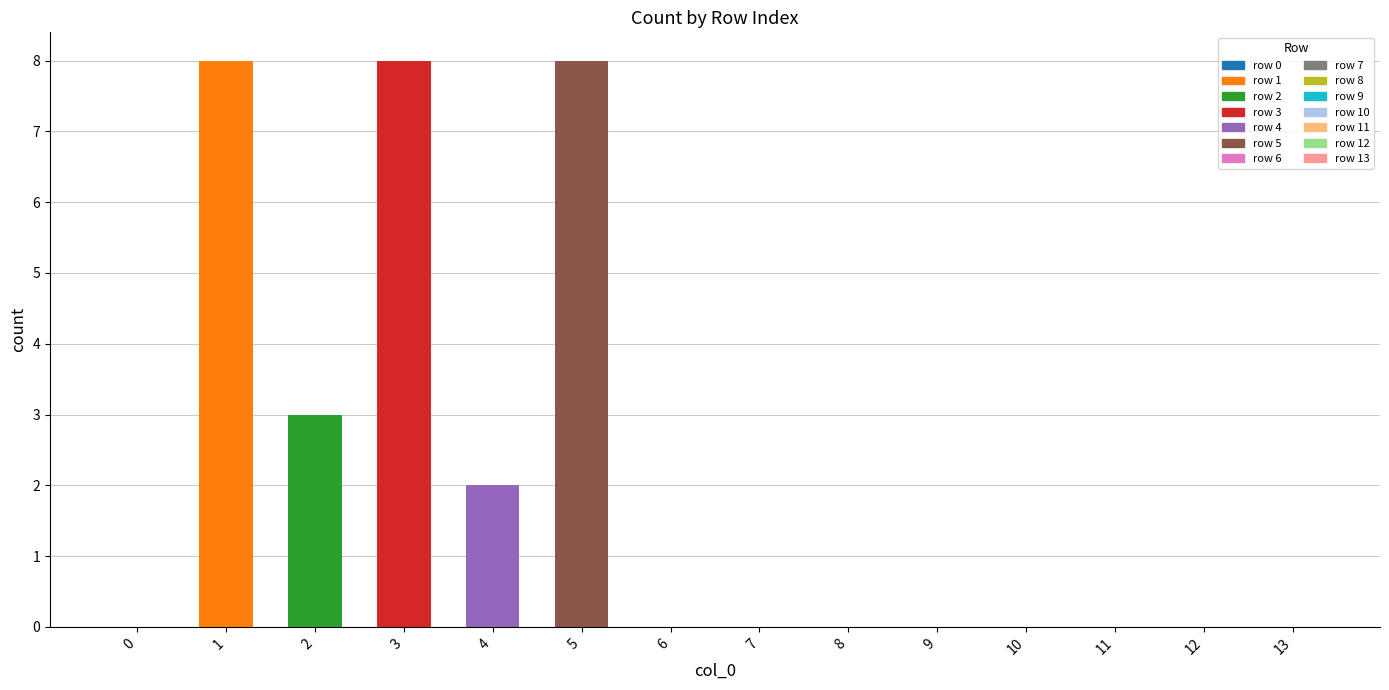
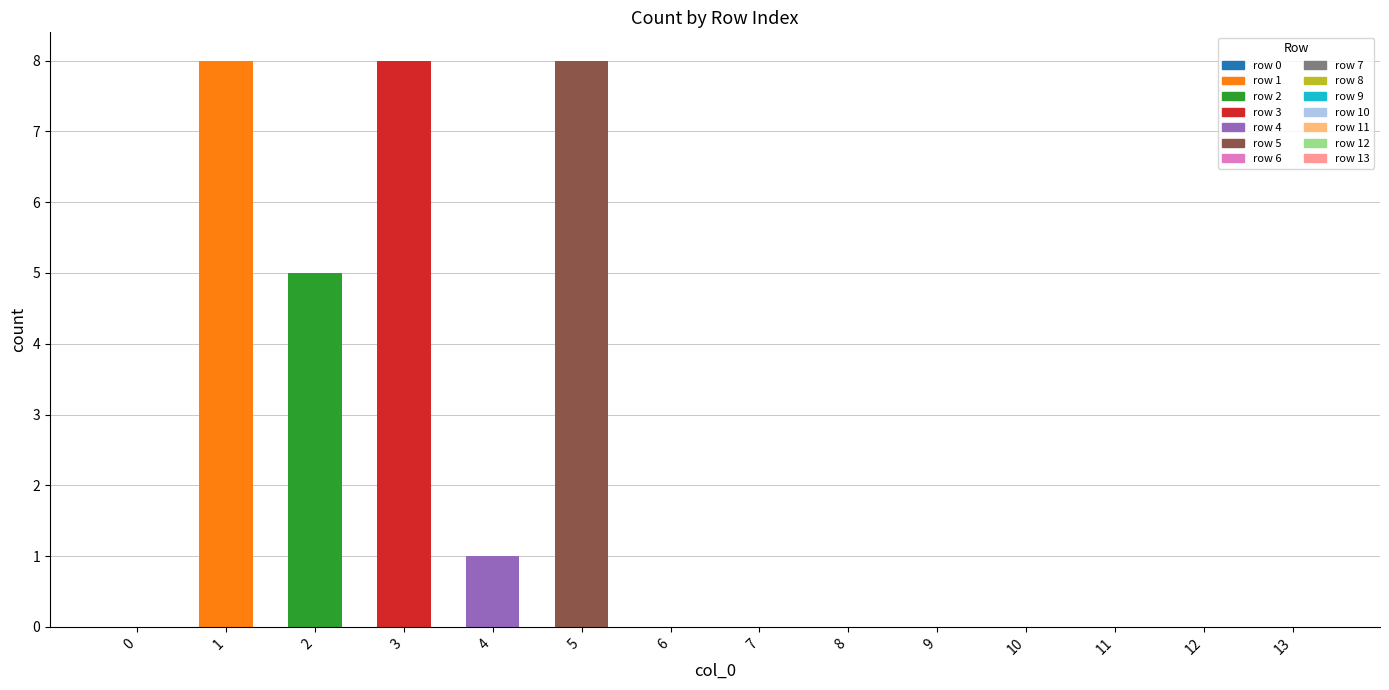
  {
    "0": 0,
    "1": 8,
-   "2": 3,
+   "2": 5,
    "3": 8,
-   "4": 2,
+   "4": 1,
    "5": 8,
    "6": 0,
    "7": 0,
    "8": 0,
    "9": 0,
    "10": 0,
    "11": 0,
    "12": 0,
    "13": 0
  }
